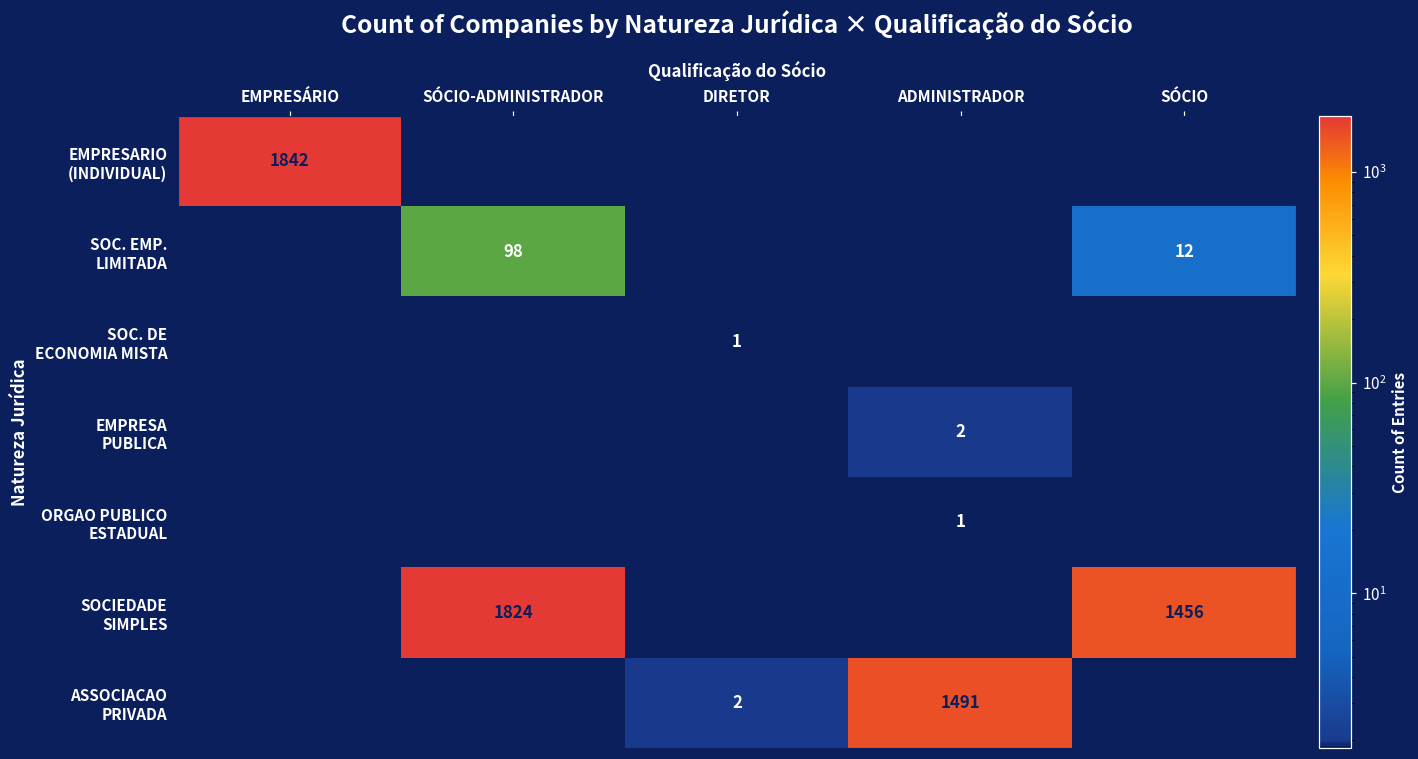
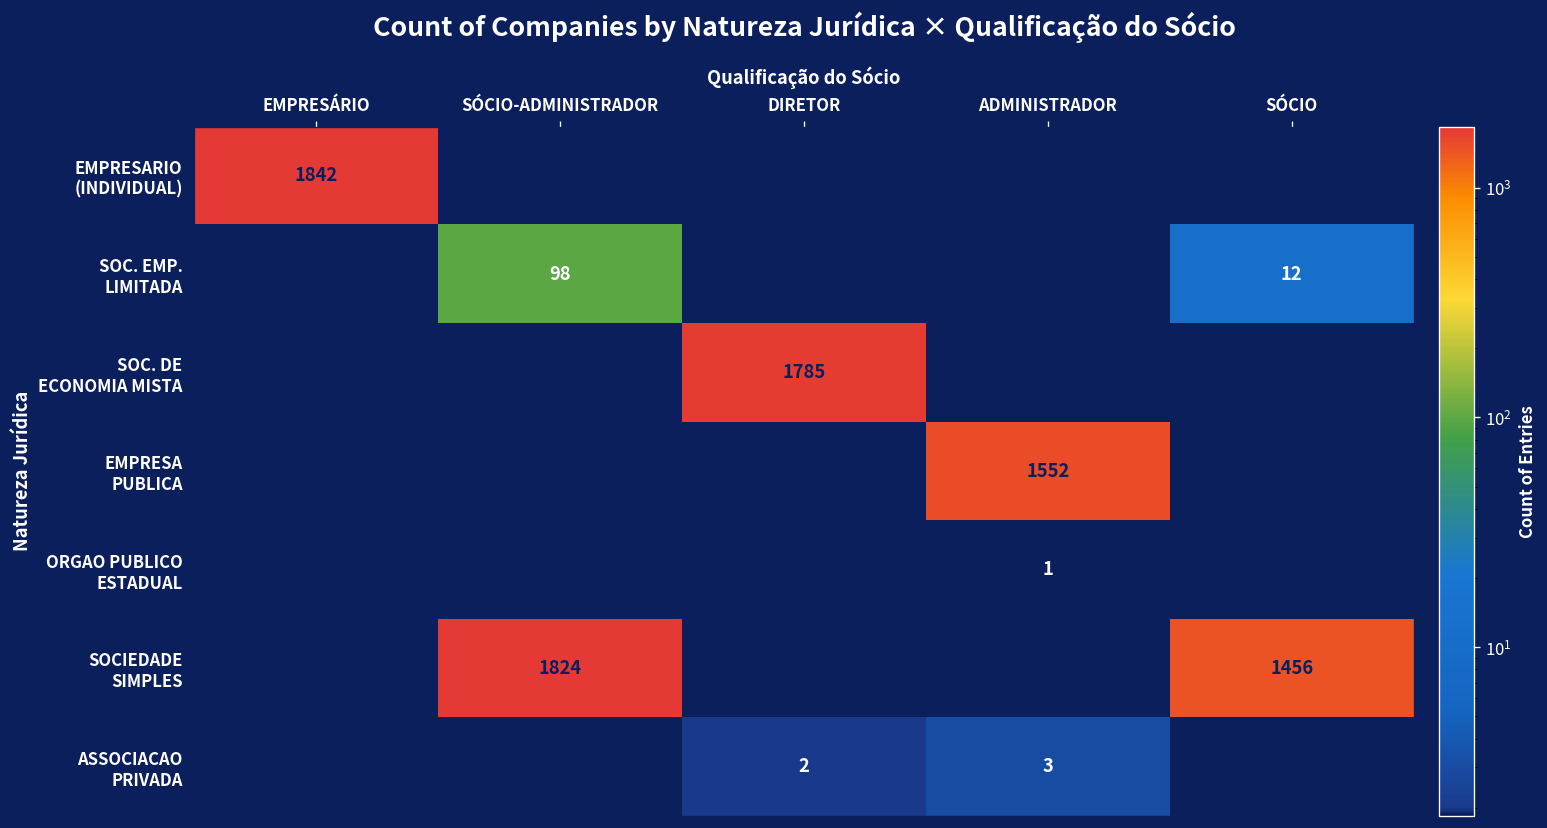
  {
    "EMPRESARIO (INDIVIDUAL)": {
      "EMPRESÁRIO": 1842
    },
    "SOC. EMP. LIMITADA": {
      "SÓCIO-ADMINISTRADOR": 98,
      "SÓCIO": 12
    },
    "SOC. DE ECONOMIA MISTA": {
-     "DIRETOR": 1
+     "DIRETOR": 1785
    },
    "EMPRESA PUBLICA": {
-     "ADMINISTRADOR": 2
+     "ADMINISTRADOR": 1552
    },
    "ORGAO PUBLICO ESTADUAL": {
      "ADMINISTRADOR": 1
    },
    "SOCIEDADE SIMPLES": {
      "SÓCIO-ADMINISTRADOR": 1824,
      "SÓCIO": 1456
    },
    "ASSOCIACAO PRIVADA": {
      "DIRETOR": 2,
-     "ADMINISTRADOR": 1491
+     "ADMINISTRADOR": 3
    }
  }
